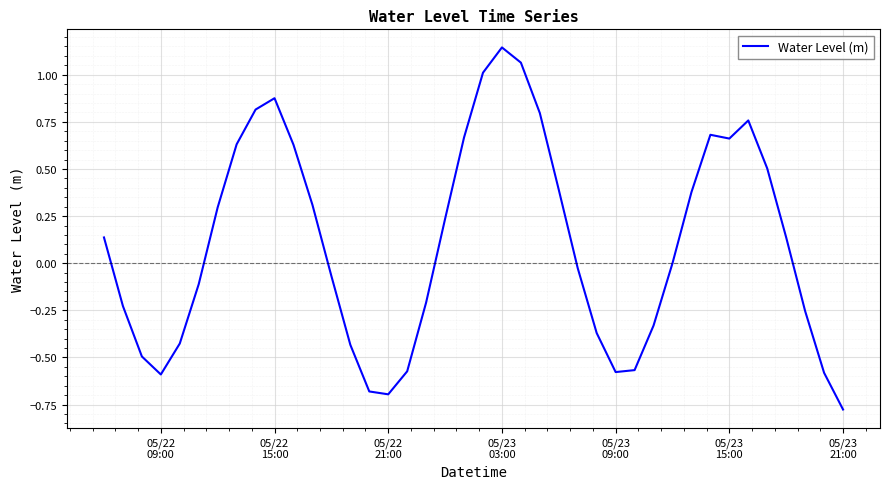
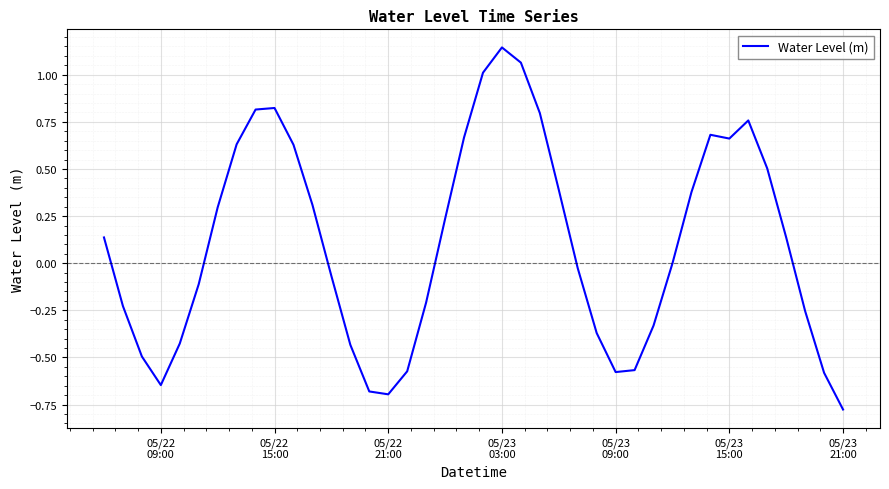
  {
-   "05/22 09:00": -0.59,
-   "05/22 15:00": 0.88,
+   "05/22 09:00": -0.65,
+   "05/22 15:00": 0.82,
    "05/22 21:00": -0.70,
    "05/23 03:00": 1.14,
    "05/23 09:00": -0.58,
    "05/23 15:00": 0.66,
    "05/23 21:00": -0.78
  }
